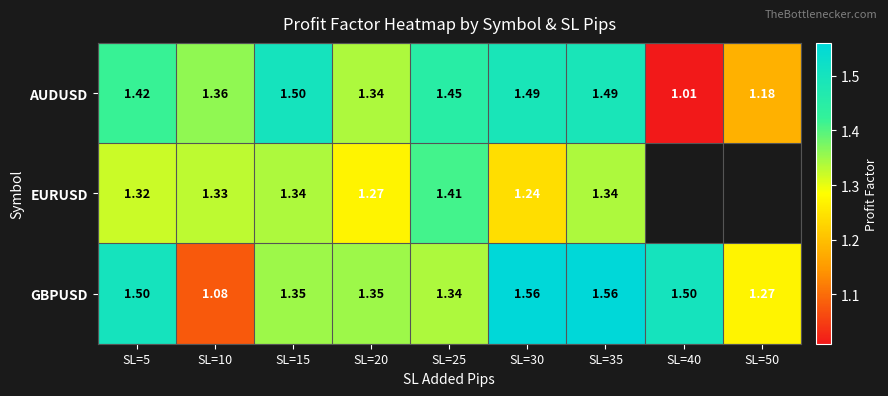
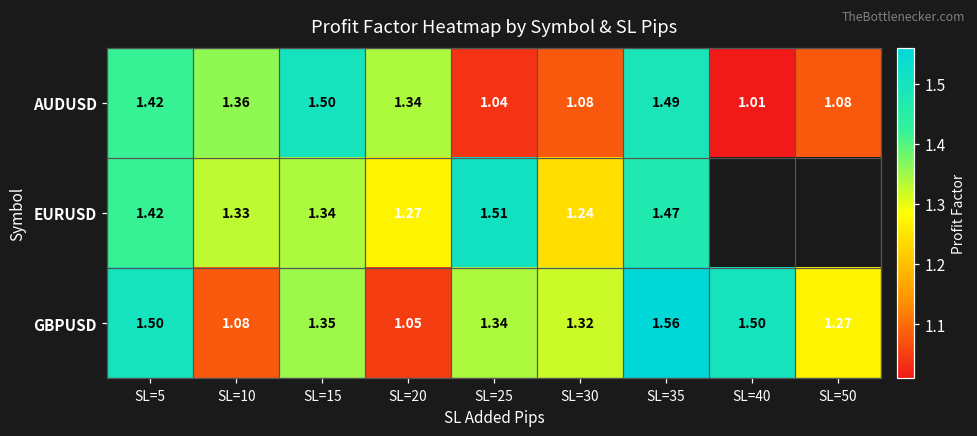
  {
    "AUDUSD": {
      "SL=5": 1.42,
      "SL=10": 1.36,
      "SL=15": 1.50,
      "SL=20": 1.34,
-     "SL=25": 1.45,
-     "SL=30": 1.49,
+     "SL=25": 1.04,
+     "SL=30": 1.08,
      "SL=35": 1.49,
      "SL=40": 1.01,
-     "SL=50": 1.18
+     "SL=50": 1.08
    },
    "EURUSD": {
-     "SL=5": 1.32,
+     "SL=5": 1.42,
      "SL=10": 1.33,
      "SL=15": 1.34,
      "SL=20": 1.27,
-     "SL=25": 1.41,
+     "SL=25": 1.51,
      "SL=30": 1.24,
-     "SL=35": 1.34
+     "SL=35": 1.47
    },
    "GBPUSD": {
      "SL=5": 1.50,
      "SL=10": 1.08,
      "SL=15": 1.35,
-     "SL=20": 1.35,
+     "SL=20": 1.05,
      "SL=25": 1.34,
-     "SL=30": 1.56,
+     "SL=30": 1.32,
      "SL=35": 1.56,
      "SL=40": 1.50,
      "SL=50": 1.27
    }
  }
